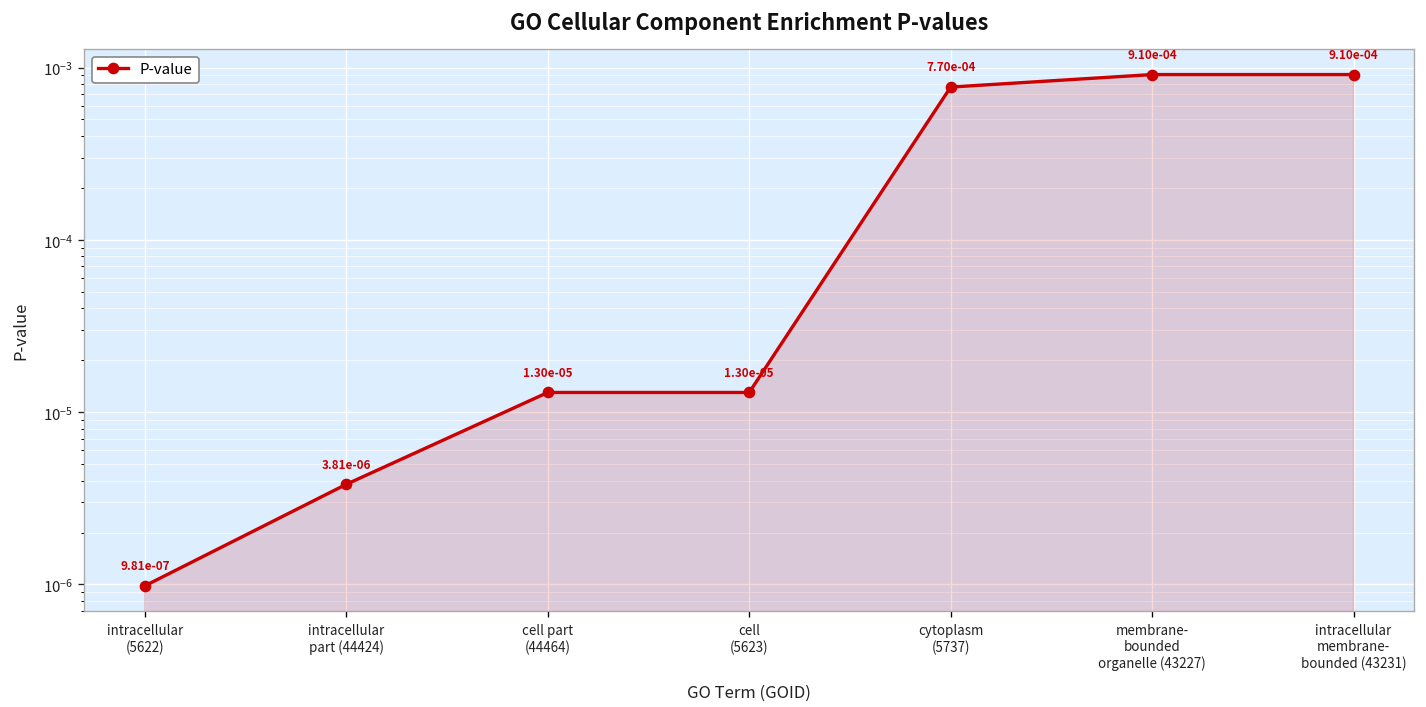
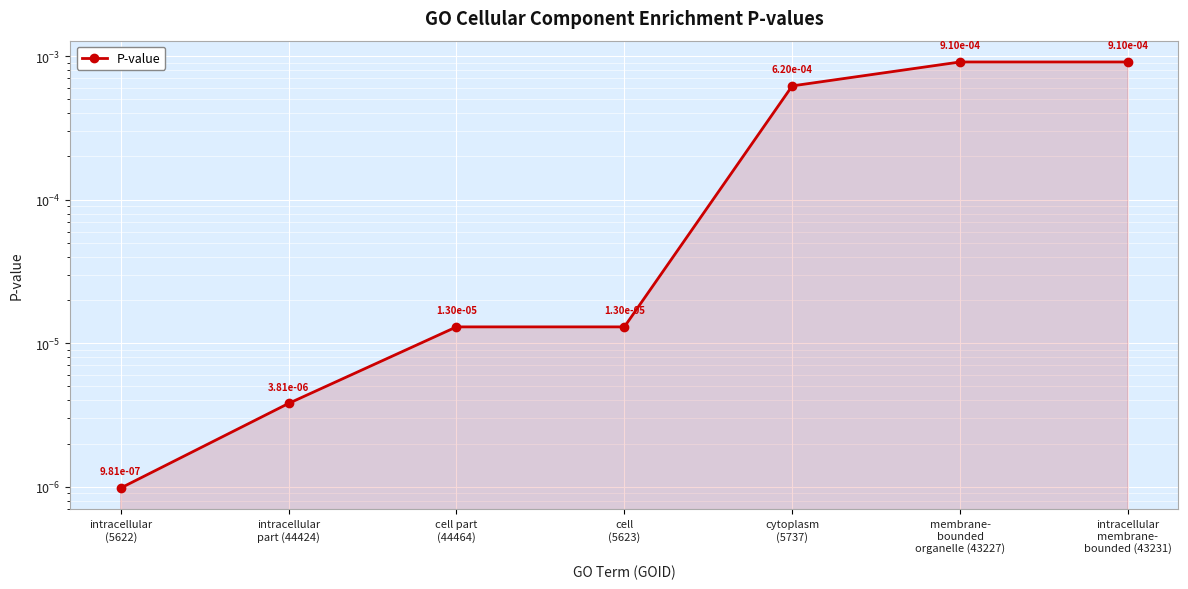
  {
    "intracellular (5622)": "9.81e-07",
    "intracellular part (44424)": "3.81e-06",
    "cell part (44464)": "1.30e-05",
    "cell (5623)": "1.30e-05",
-   "cytoplasm (5737)": "7.70e-04",
+   "cytoplasm (5737)": "6.20e-04",
    "membrane- bounded organelle (43227)": "9.10e-04",
    "intracellular membrane- bounded (43231)": "9.10e-04"
  }
